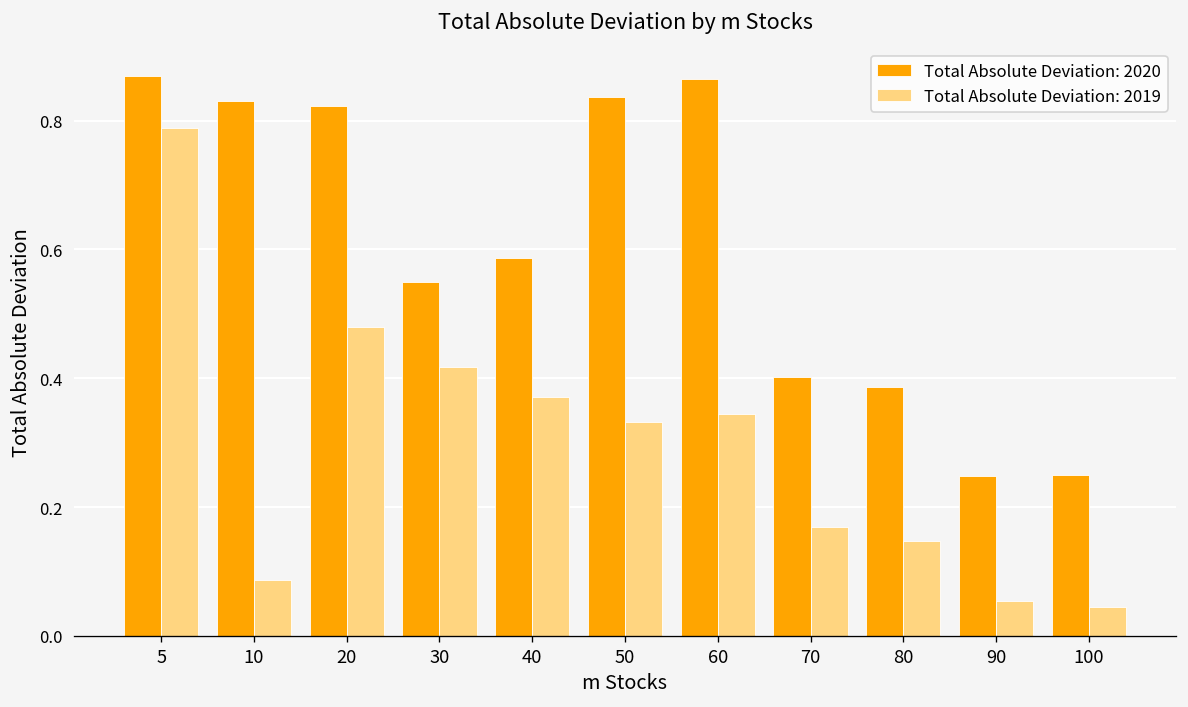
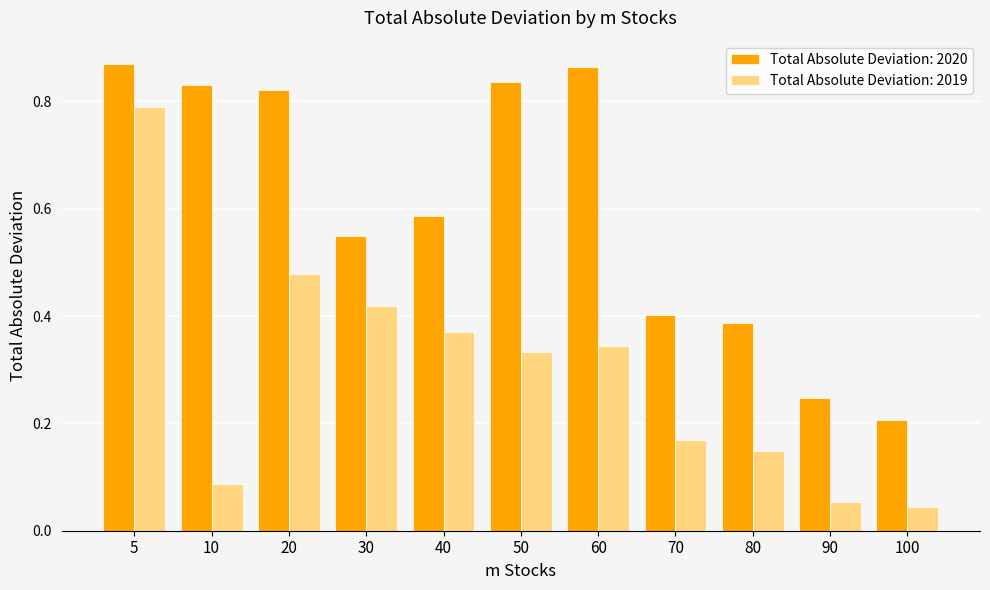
  {
    "Total Absolute Deviation: 2020": {
      "5": 0.87,
      "10": 0.83,
      "20": 0.82,
      "30": 0.55,
      "40": 0.59,
      "50": 0.84,
      "60": 0.87,
      "70": 0.40,
      "80": 0.39,
      "90": 0.25,
-     "100": 0.25
+     "100": 0.21
    },
    "Total Absolute Deviation: 2019": {
      "5": 0.79,
      "10": 0.09,
      "20": 0.48,
      "30": 0.42,
      "40": 0.37,
      "50": 0.33,
      "60": 0.34,
      "70": 0.17,
      "80": 0.15,
      "90": 0.05,
      "100": 0.04
    }
  }
